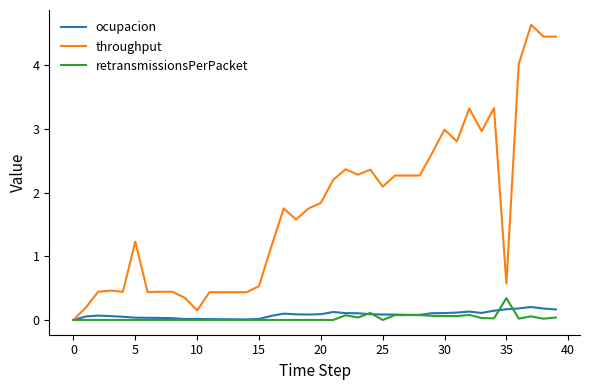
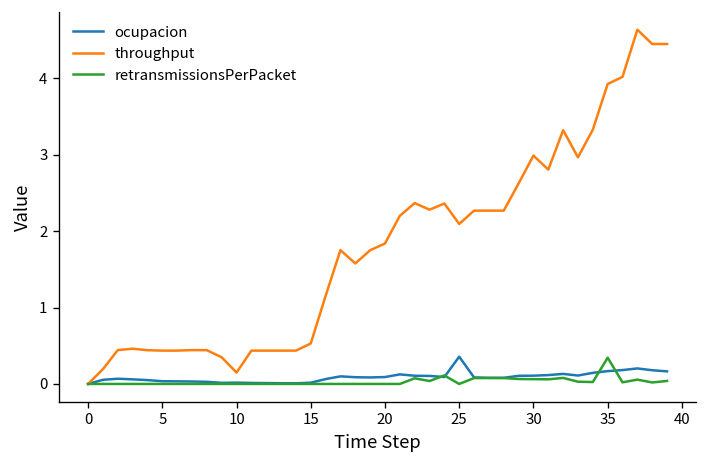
  {
    "ocupacion": {
      "20": 0.1,
-     "25": 0.1,
+     "25": 0.4,
      "30": 0.1,
      "35": 0.2
    },
    "throughput": {
-     "5": 1.2,
+     "5": 0.4,
      "10": 0.1,
      "15": 0.5,
      "20": 1.8,
      "25": 2.1,
      "30": 3.0,
-     "35": 0.6
+     "35": 3.9
    },
    "retransmissionsPerPacket": {
      "20": 0.0,
      "25": 0.0,
      "30": 0.1,
      "35": 0.3
    }
  }
